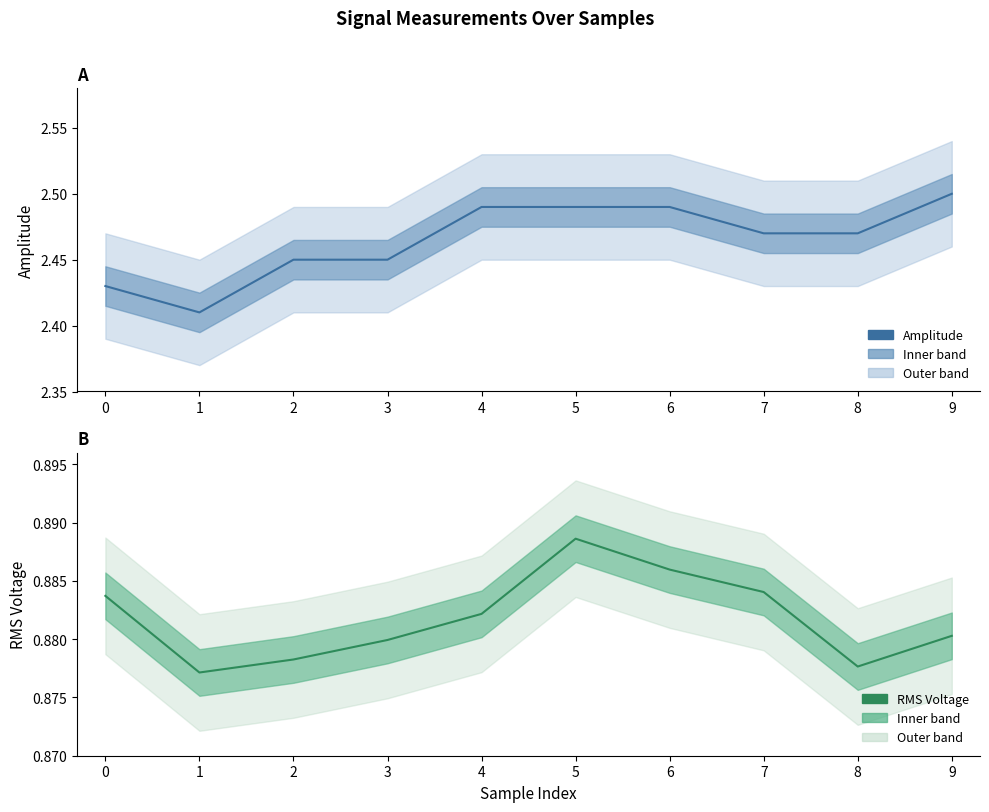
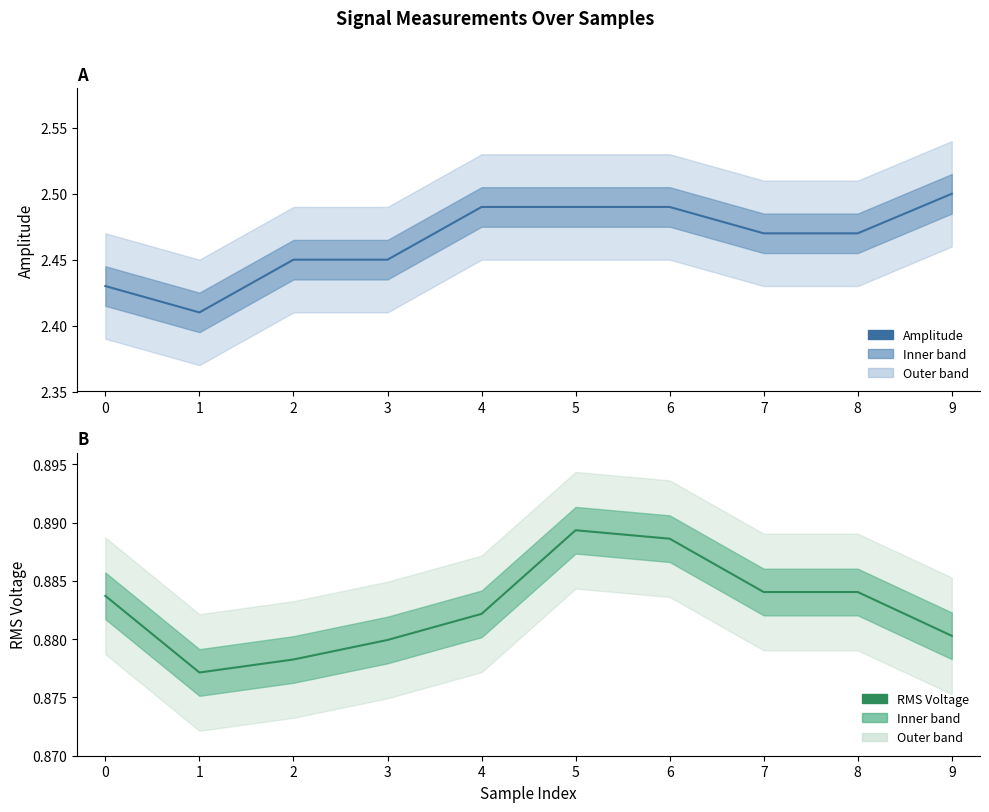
  {
    "B": {
      "RMS Voltage": {
        "0": 0.8837,
        "1": 0.8771,
        "2": 0.8783,
        "3": 0.8799,
        "4": 0.8822,
-       "5": 0.8886,
-       "6": 0.8860,
+       "5": 0.8893,
+       "6": 0.8886,
        "7": 0.8840,
-       "8": 0.8776,
+       "8": 0.8840,
        "9": 0.8803
      }
    }
  }
